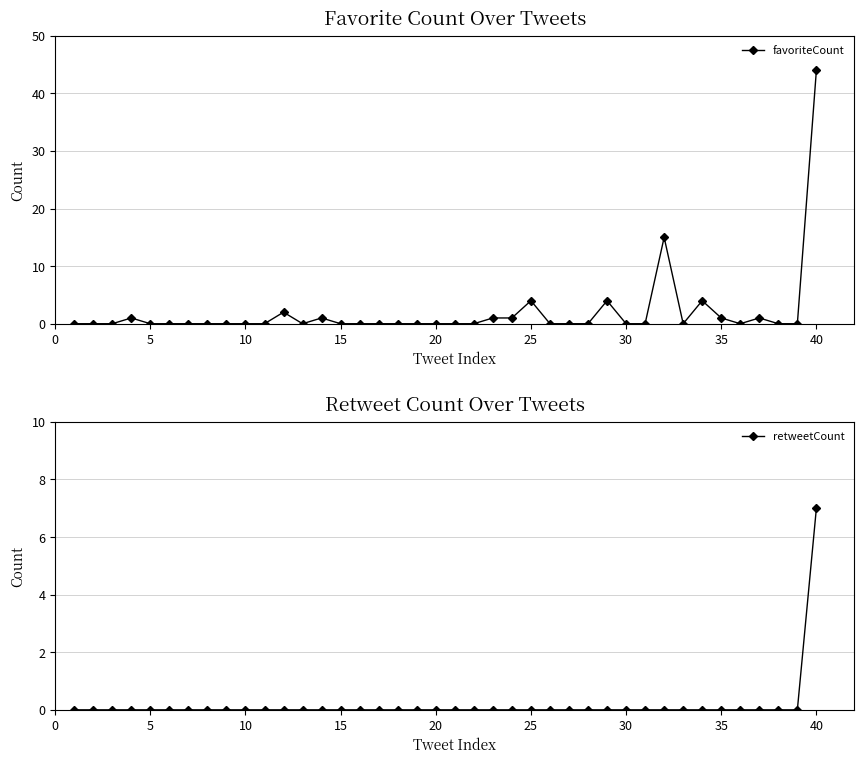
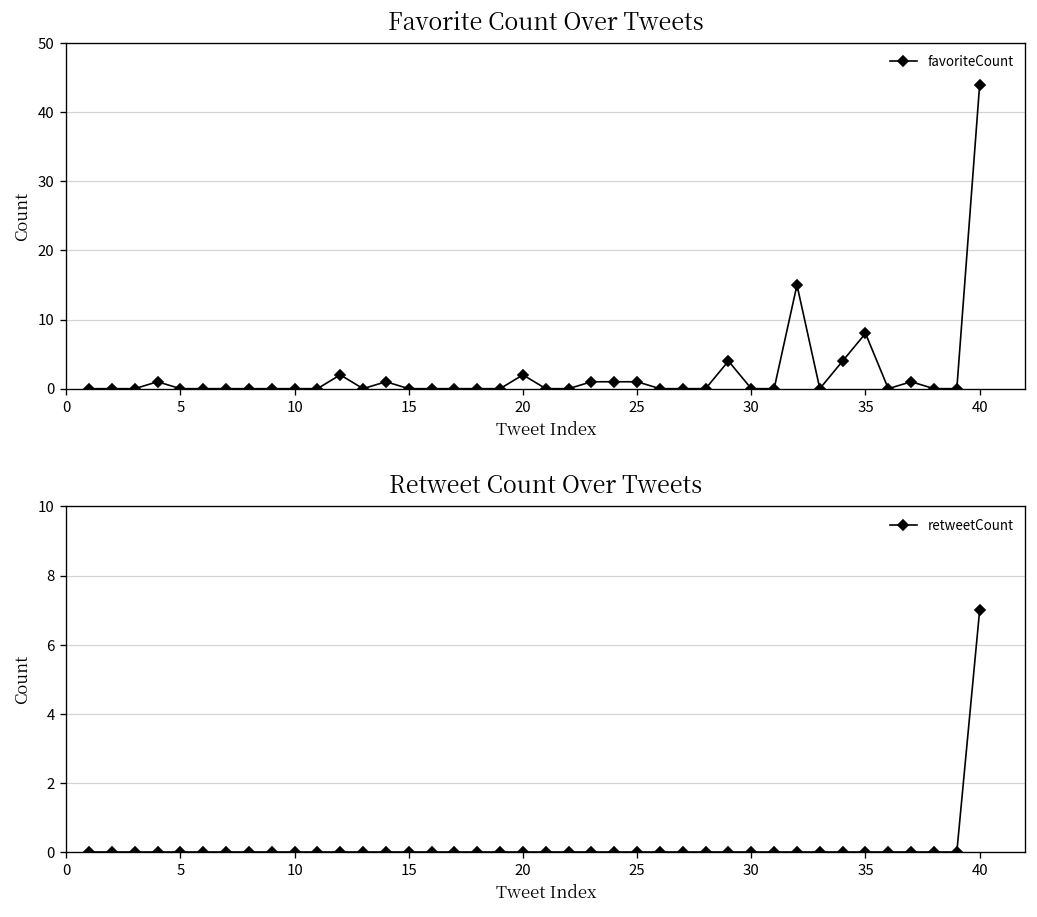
  {
    "Favorite Count Over Tweets": {
      "5": 0,
      "10": 0,
      "15": 0,
-     "20": 0,
-     "25": 4,
+     "20": 2,
+     "25": 1,
      "30": 0,
-     "35": 1,
+     "35": 8,
      "40": 44
    },
    "Retweet Count Over Tweets": {
      "5": 0.0,
      "10": 0.0,
      "15": 0.0,
      "20": 0.0,
      "25": 0.0,
      "30": 0.0,
      "35": 0.0,
      "40": 7.0
    }
  }
